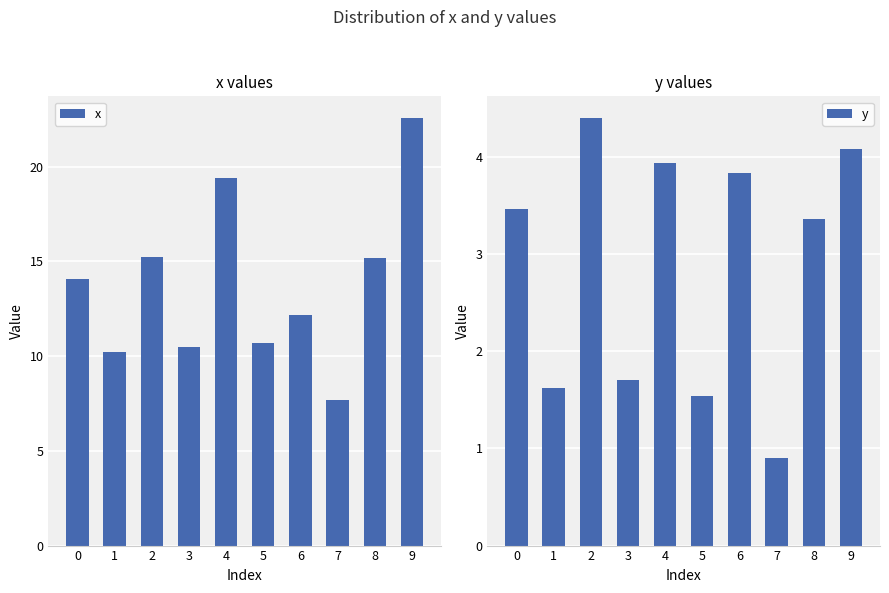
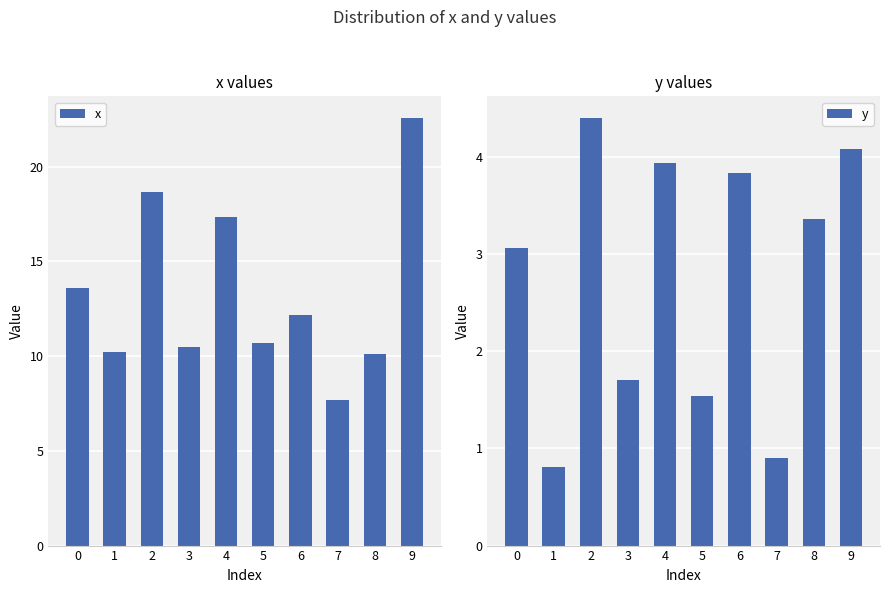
  {
    "x values": {
-     "0": 14.1,
+     "0": 13.6,
      "1": 10.2,
-     "2": 15.2,
+     "2": 18.6,
      "3": 10.5,
-     "4": 19.4,
+     "4": 17.4,
      "5": 10.7,
      "6": 12.2,
      "7": 7.7,
-     "8": 15.2,
+     "8": 10.1,
      "9": 22.6
    },
    "y values": {
-     "0": 3.5,
-     "1": 1.6,
+     "0": 3.1,
+     "1": 0.8,
      "2": 4.4,
      "3": 1.7,
      "4": 3.9,
      "5": 1.5,
      "6": 3.8,
      "7": 0.9,
      "8": 3.4,
      "9": 4.1
    }
  }
